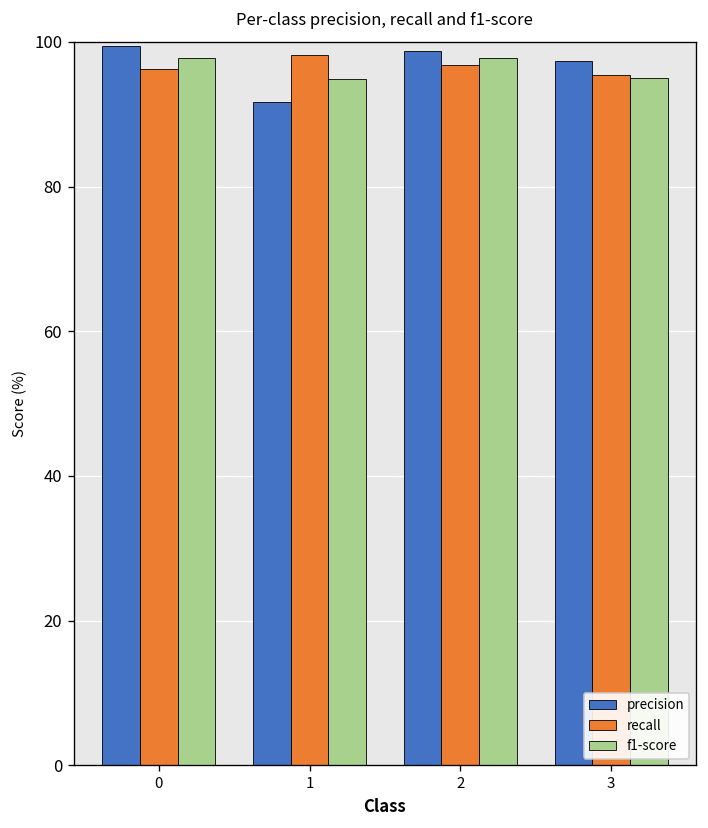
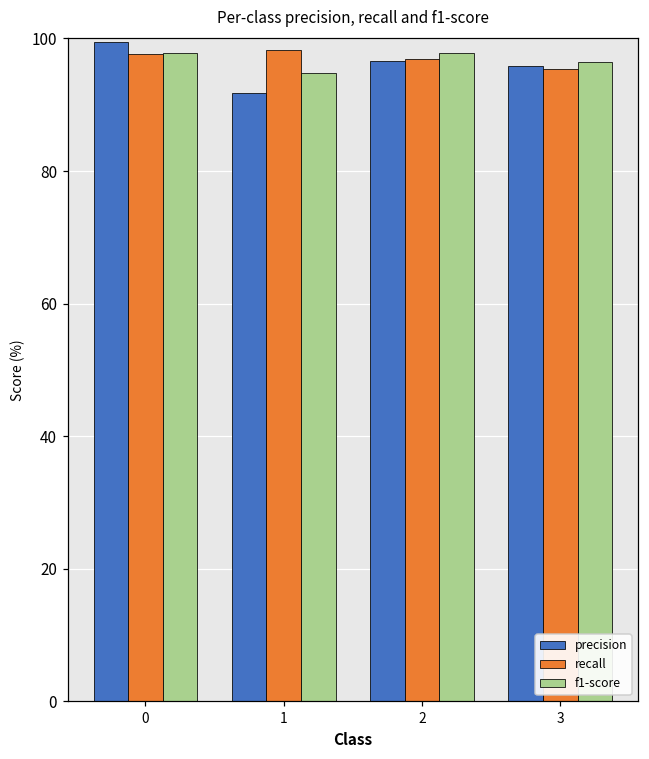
  {
    "precision": {
      "0": 99,
      "1": 92,
-     "2": 99,
-     "3": 97
+     "2": 97,
+     "3": 96
    },
    "recall": {
-     "0": 96,
+     "0": 98,
      "1": 98,
      "2": 97,
      "3": 95
    },
    "f1-score": {
      "0": 98,
      "1": 95,
      "2": 98,
-     "3": 95
+     "3": 96
    }
  }
